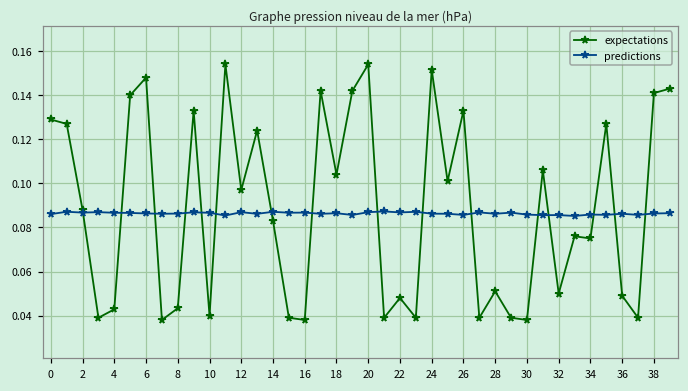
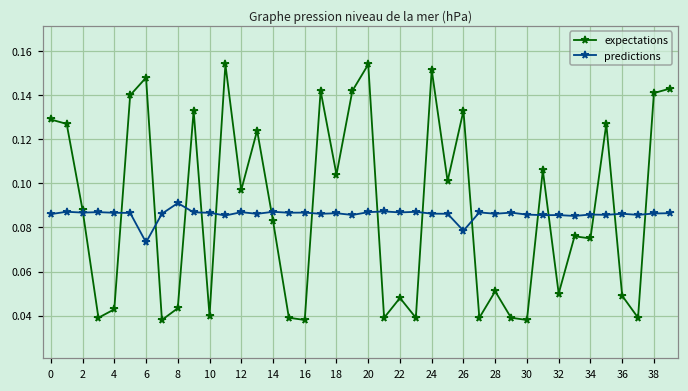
  {
    "expectations": {
      "0": 0.129,
      "4": 0.043,
      "6": 0.148,
      "8": 0.043,
      "10": 0.040,
      "12": 0.097,
      "14": 0.083,
      "16": 0.038,
      "18": 0.104,
      "20": 0.154,
      "22": 0.048,
      "24": 0.152,
      "26": 0.133,
      "28": 0.051,
      "30": 0.038,
      "32": 0.050,
      "34": 0.075,
      "36": 0.049,
      "38": 0.141
    },
    "predictions": {
      "0": 0.086,
      "4": 0.087,
-     "6": 0.086,
-     "8": 0.086,
+     "6": 0.073,
+     "8": 0.091,
      "10": 0.087,
      "12": 0.087,
      "14": 0.087,
      "16": 0.087,
      "18": 0.086,
      "20": 0.087,
      "22": 0.087,
      "24": 0.086,
-     "26": 0.086,
+     "26": 0.079,
      "28": 0.086,
      "30": 0.086,
      "32": 0.086,
      "34": 0.086,
      "36": 0.086,
      "38": 0.086
    }
  }
